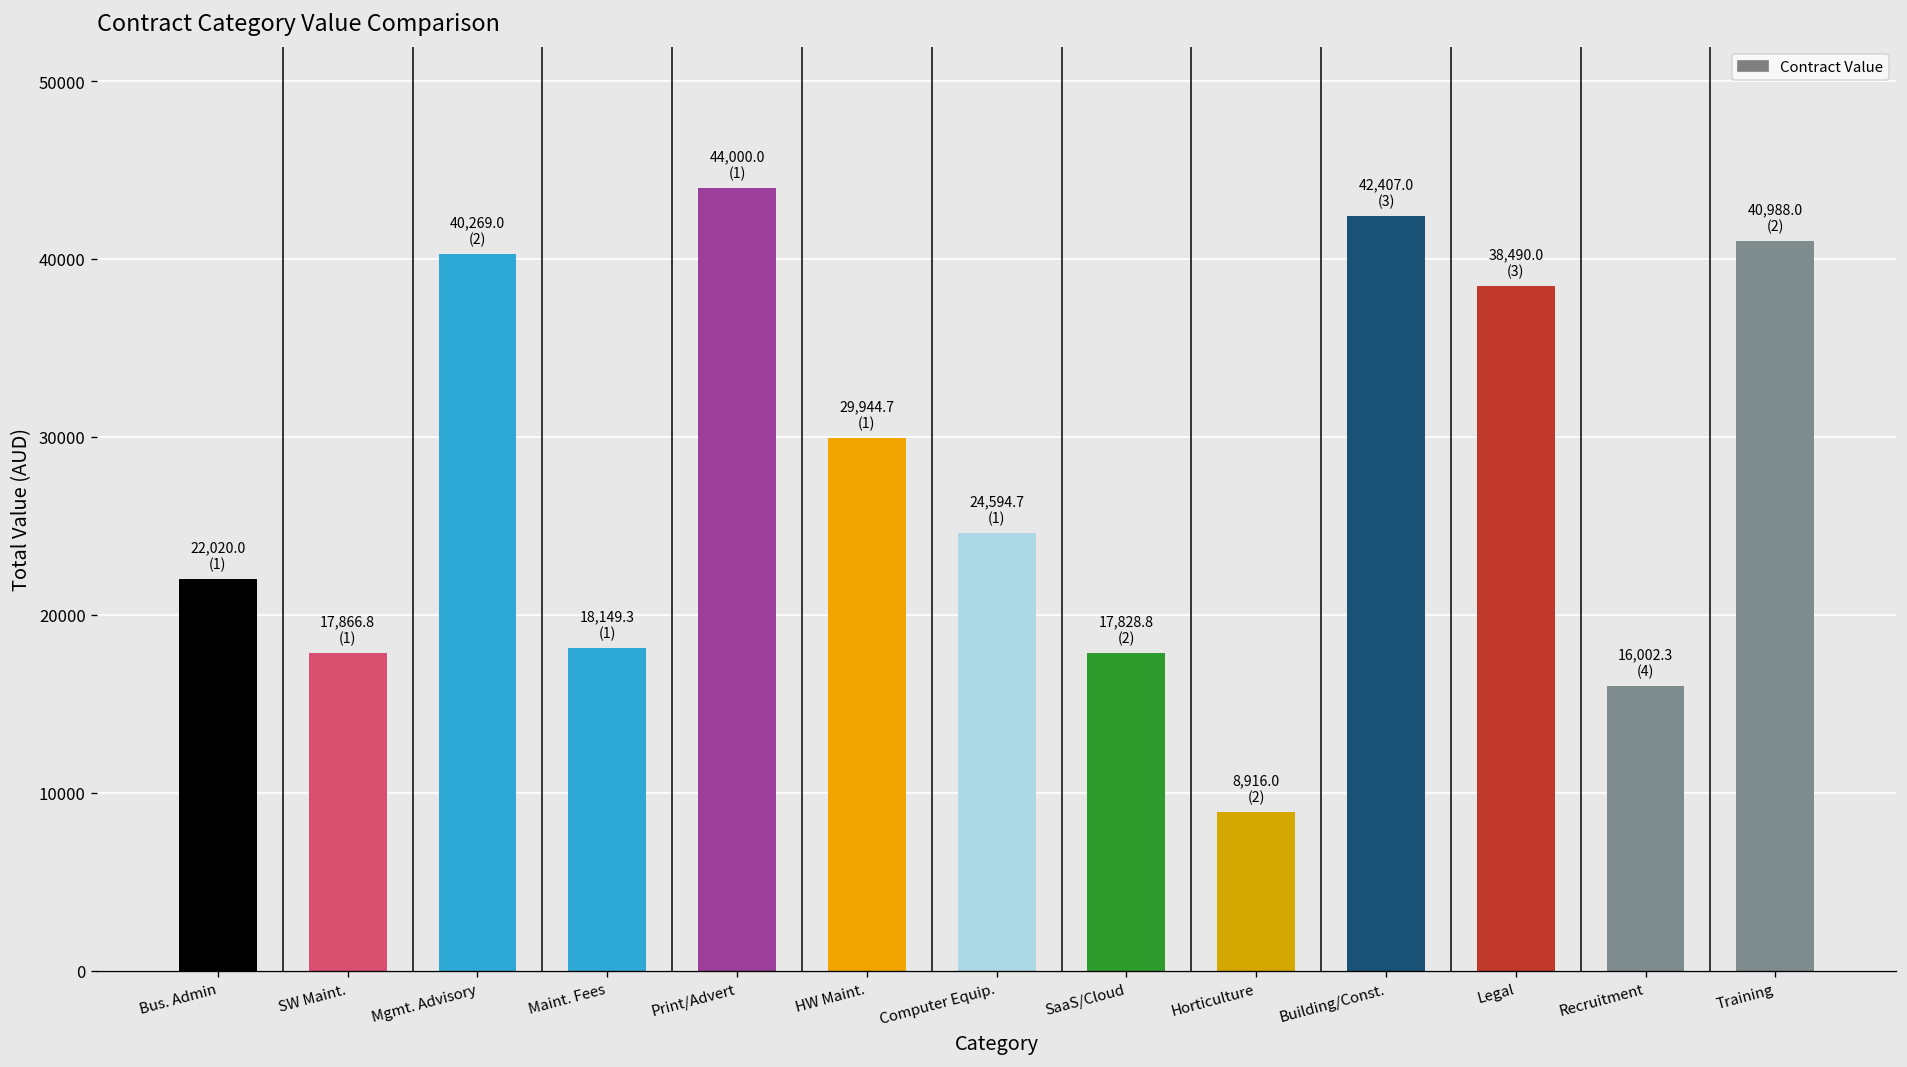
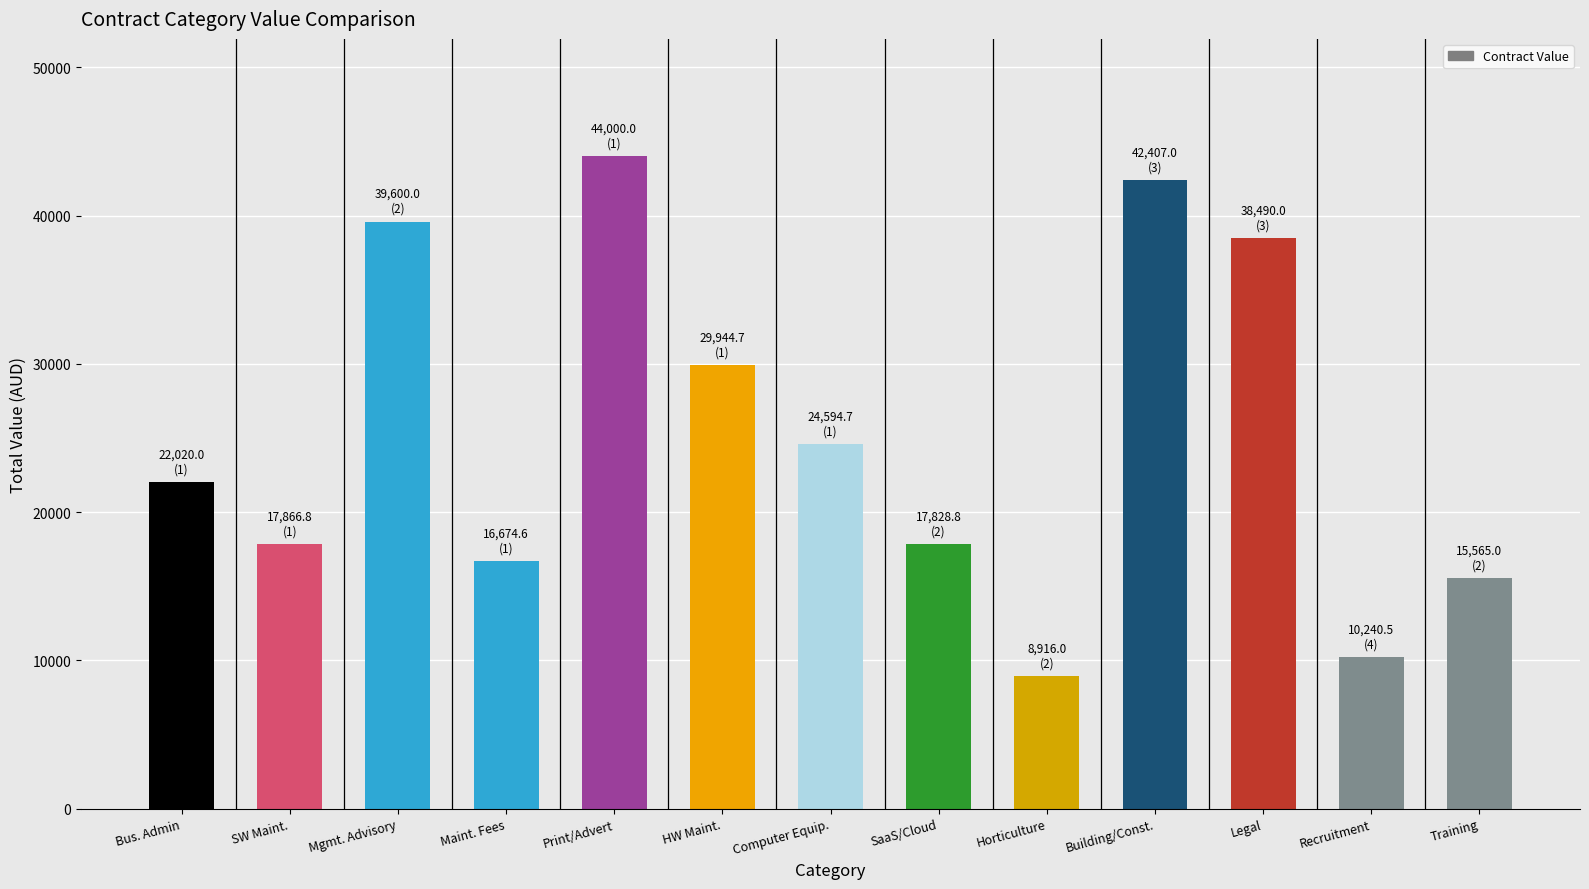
  {
    "Bus. Admin": "22,020.0",
    "SW Maint.": "17,866.8",
-   "Mgmt. Advisory": "40,269.0",
-   "Maint. Fees": "18,149.3",
+   "Mgmt. Advisory": "39,600.0",
+   "Maint. Fees": "16,674.6",
    "Print/Advert": "44,000.0",
    "HW Maint.": "29,944.7",
    "Computer Equip.": "24,594.7",
    "SaaS/Cloud": "17,828.8",
    "Horticulture": "8,916.0",
    "Building/Const.": "42,407.0",
    "Legal": "38,490.0",
-   "Recruitment": "16,002.3",
-   "Training": "40,988.0"
+   "Recruitment": "10,240.5",
+   "Training": "15,565.0"
  }
